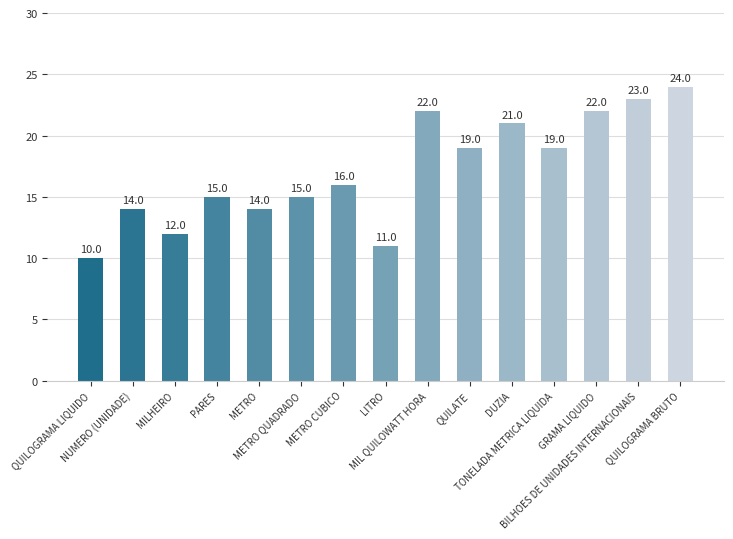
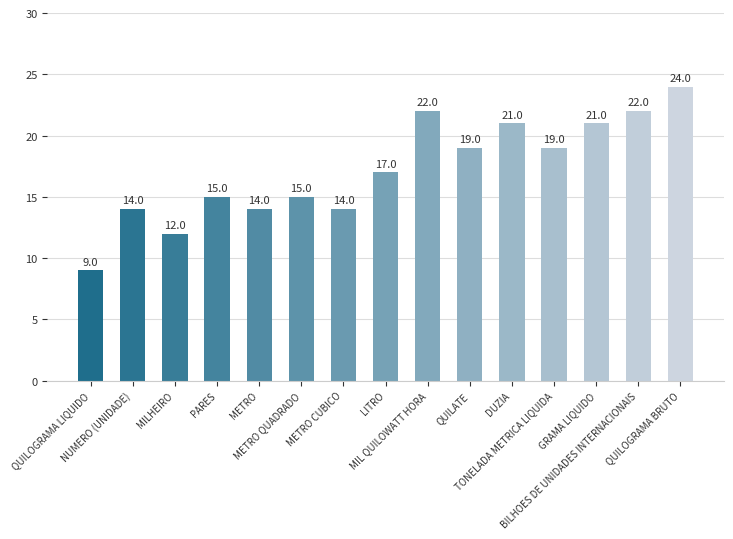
  {
-   "QUILOGRAMA LIQUIDO": 10.0,
+   "QUILOGRAMA LIQUIDO": 9.0,
    "NUMERO (UNIDADE)": 14.0,
    "MILHEIRO": 12.0,
    "PARES": 15.0,
    "METRO": 14.0,
    "METRO QUADRADO": 15.0,
-   "METRO CUBICO": 16.0,
-   "LITRO": 11.0,
+   "METRO CUBICO": 14.0,
+   "LITRO": 17.0,
    "MIL QUILOWATT HORA": 22.0,
    "QUILATE": 19.0,
    "DUZIA": 21.0,
    "TONELADA METRICA LIQUIDA": 19.0,
-   "GRAMA LIQUIDO": 22.0,
-   "BILHOES DE UNIDADES INTERNACIONAIS": 23.0,
+   "GRAMA LIQUIDO": 21.0,
+   "BILHOES DE UNIDADES INTERNACIONAIS": 22.0,
    "QUILOGRAMA BRUTO": 24.0
  }
